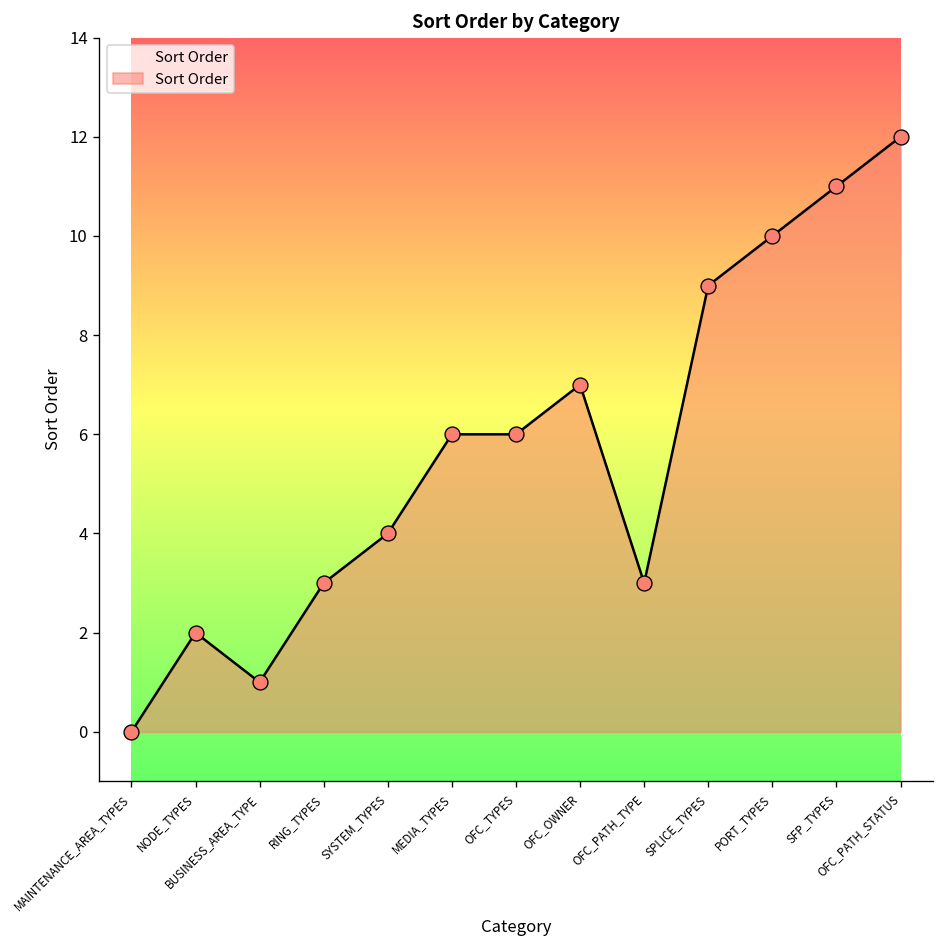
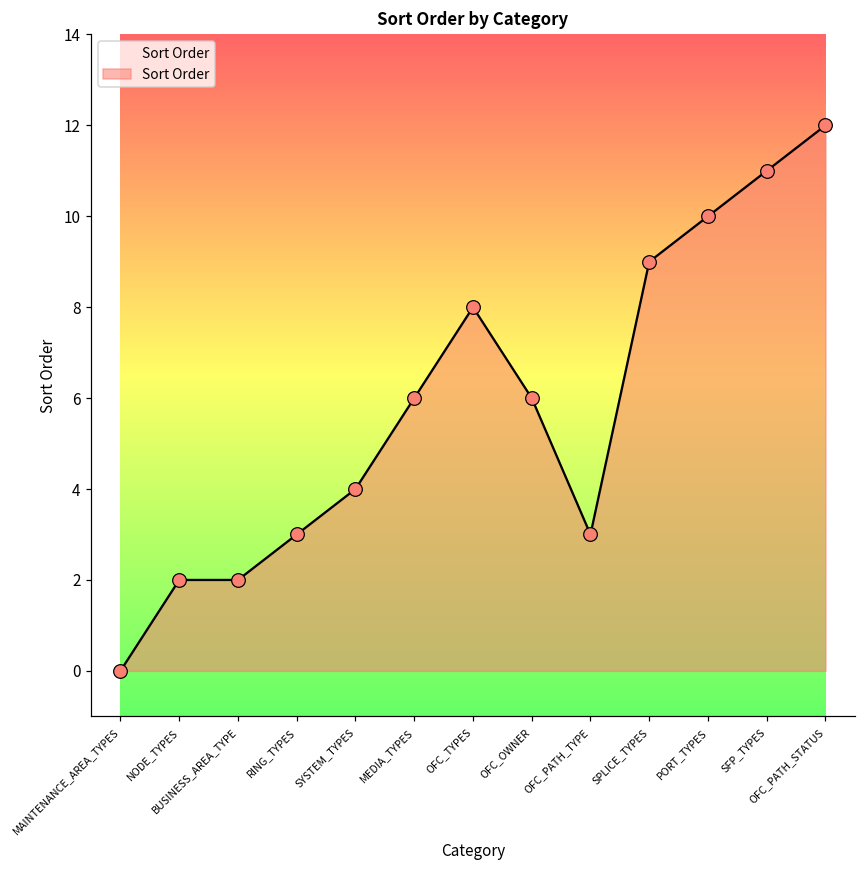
  {
    "MAINTENANCE_AREA_TYPES": 0,
    "NODE_TYPES": 2,
-   "BUSINESS_AREA_TYPE": 1,
+   "BUSINESS_AREA_TYPE": 2,
    "RING_TYPES": 3,
    "SYSTEM_TYPES": 4,
    "MEDIA_TYPES": 6,
-   "OFC_TYPES": 6,
-   "OFC_OWNER": 7,
+   "OFC_TYPES": 8,
+   "OFC_OWNER": 6,
    "OFC_PATH_TYPE": 3,
    "SPLICE_TYPES": 9,
    "PORT_TYPES": 10,
    "SFP_TYPES": 11,
    "OFC_PATH_STATUS": 12
  }
